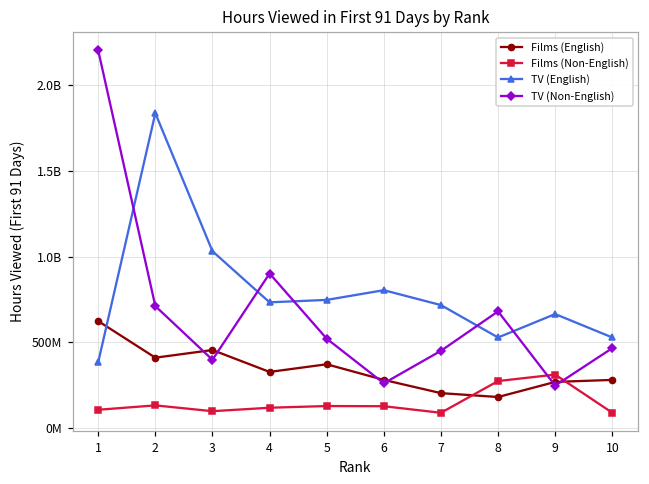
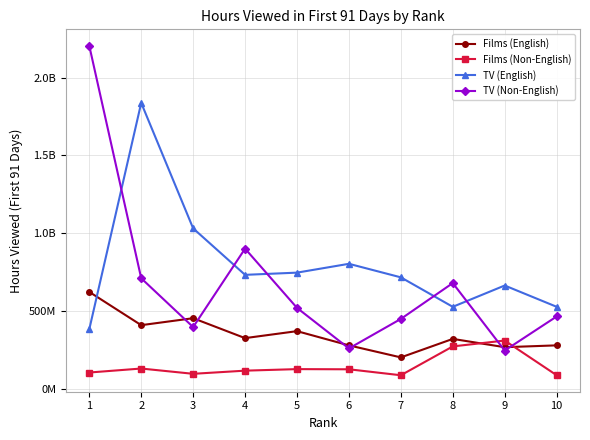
  {
    "Films (English)": {
      "1": 620000000,
      "2": 410000000,
      "3": 450000000,
      "4": 330000000,
      "5": 370000000,
      "6": 280000000,
      "7": 200000000,
-     "8": 180000000,
+     "8": 320000000,
      "9": 270000000,
      "10": 280000000
    },
    "Films (Non-English)": {
      "1": 100000000,
      "2": 130000000,
      "3": 100000000,
      "4": 120000000,
      "5": 130000000,
      "6": 120000000,
      "7": 90000000,
      "8": 270000000,
      "9": 310000000,
      "10": 90000000
    },
    "TV (English)": {
      "1": 380000000,
      "2": 1840000000,
      "3": 1030000000,
      "4": 730000000,
      "5": 750000000,
      "6": 800000000,
      "7": 720000000,
      "8": 530000000,
      "9": 660000000,
      "10": 530000000
    },
    "TV (Non-English)": {
      "1": 2210000000,
      "2": 710000000,
      "3": 400000000,
      "4": 900000000,
      "5": 520000000,
      "6": 260000000,
      "7": 450000000,
      "8": 680000000,
      "9": 250000000,
      "10": 460000000
    }
  }
